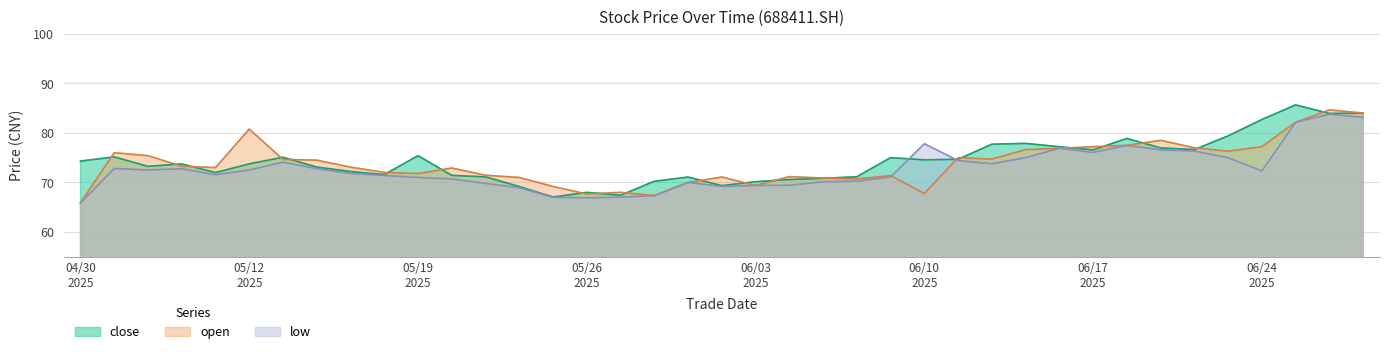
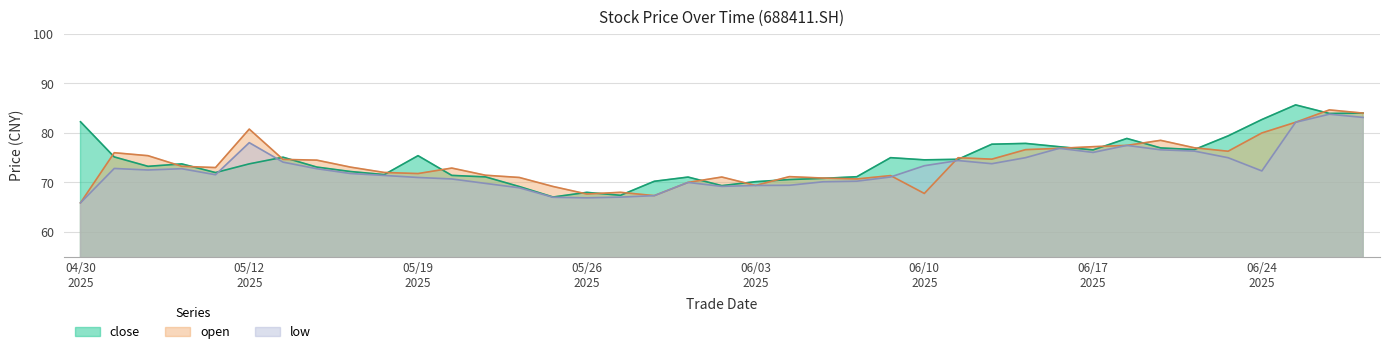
  {
    "close": {
-     "04/30 2025": 74,
+     "04/30 2025": 82,
      "05/12 2025": 74,
      "05/19 2025": 75,
      "06/03 2025": 70,
      "06/10 2025": 75,
      "06/24 2025": 83
    },
    "open": {
      "05/12 2025": 81,
      "05/19 2025": 72,
      "06/10 2025": 68,
      "06/17 2025": 77,
-     "06/24 2025": 77
+     "06/24 2025": 80
    },
    "low": {
-     "05/12 2025": 73,
+     "05/12 2025": 78,
      "05/19 2025": 71,
      "05/26 2025": 67,
-     "06/10 2025": 78,
+     "06/10 2025": 73,
      "06/24 2025": 72
    }
  }
